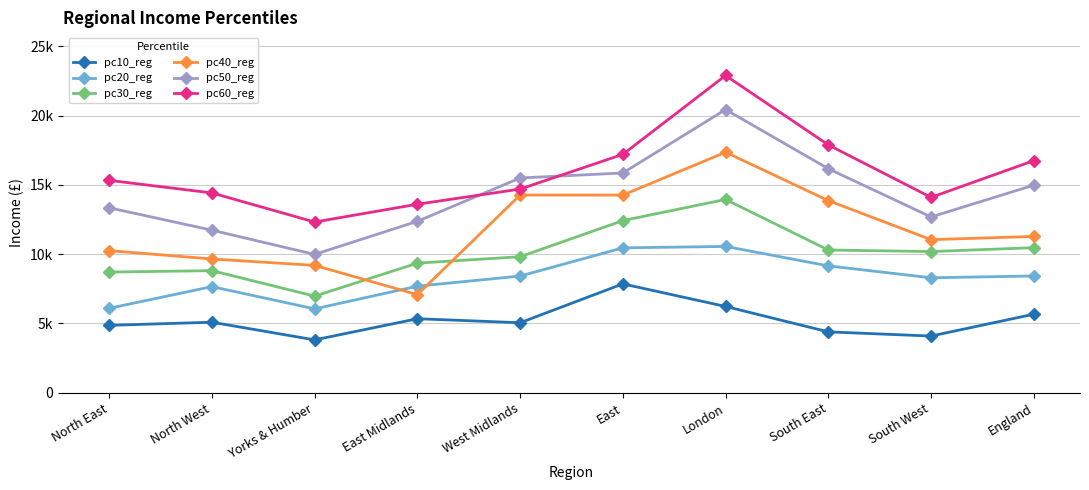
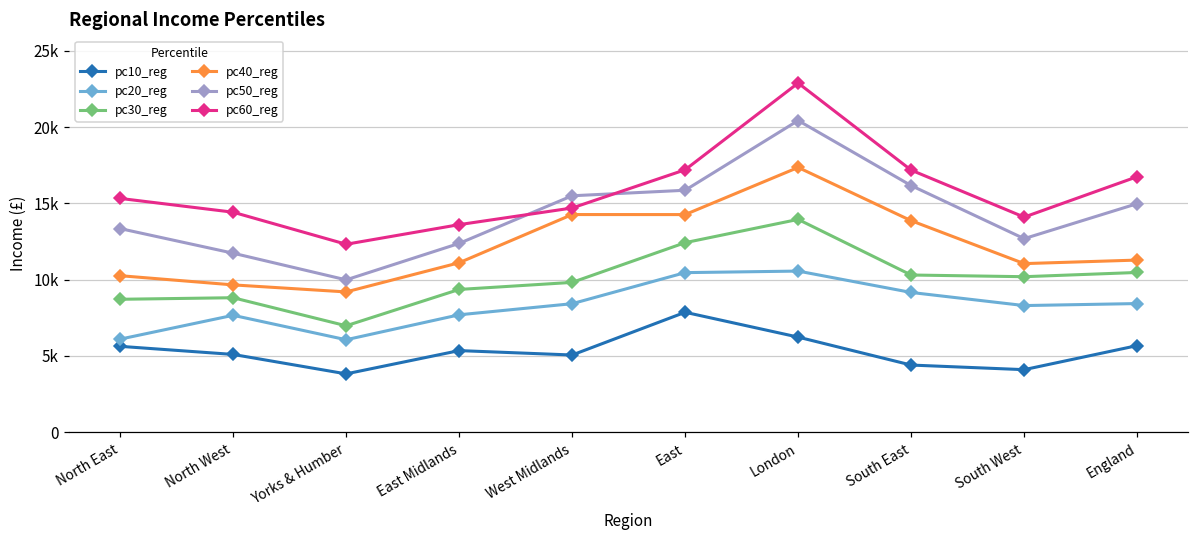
  {
    "pc10_reg": {
-     "North East": 4900,
+     "North East": 5600,
      "North West": 5100,
      "Yorks & Humber": 3800,
      "East Midlands": 5300,
      "West Midlands": 5100,
      "East": 7900,
      "London": 6200,
      "South East": 4400,
      "South West": 4100,
      "England": 5700
    },
    "pc30_reg": {
      "North East": 8700,
      "North West": 8800,
      "Yorks & Humber": 7000,
      "East Midlands": 9400,
      "West Midlands": 9800,
      "East": 12400,
      "London": 13900,
      "South East": 10300,
      "South West": 10200,
      "England": 10500
    },
    "pc40_reg": {
      "North East": 10300,
      "North West": 9700,
      "Yorks & Humber": 9200,
-     "East Midlands": 7100,
+     "East Midlands": 11100,
      "West Midlands": 14300,
      "East": 14300,
      "London": 17400,
      "South East": 13900,
      "South West": 11000,
      "England": 11300
    },
    "pc60_reg": {
      "North East": 15300,
      "North West": 14400,
      "Yorks & Humber": 12300,
      "East Midlands": 13600,
      "West Midlands": 14700,
      "East": 17200,
      "London": 22900,
-     "South East": 17900,
+     "South East": 17200,
      "South West": 14100,
      "England": 16700
    }
  }
